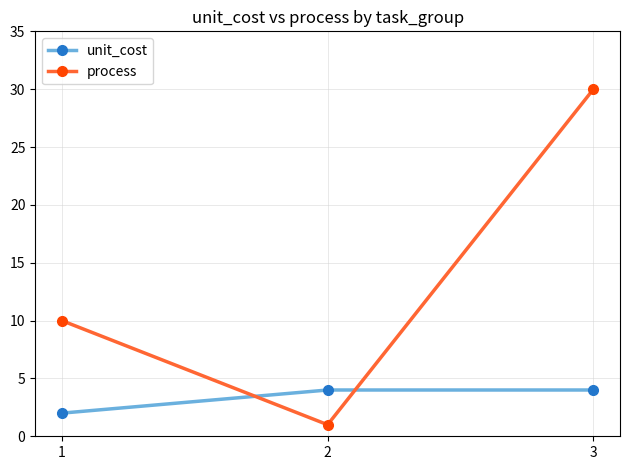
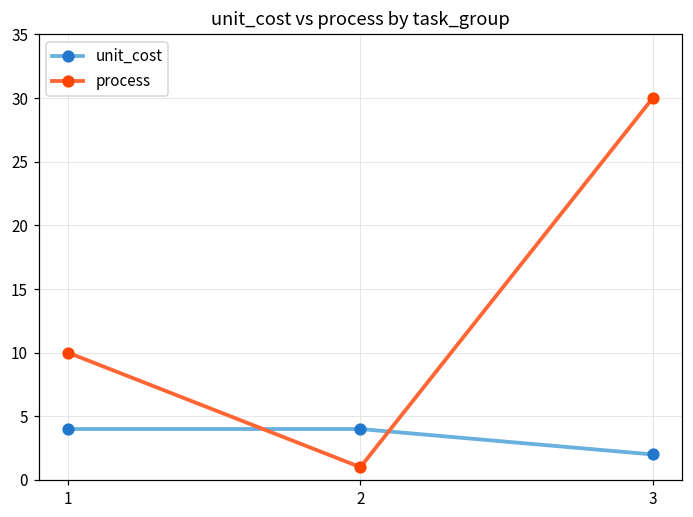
  {
    "unit_cost": {
-     "1": 2,
+     "1": 4,
      "2": 4,
-     "3": 4
+     "3": 2
    },
    "process": {
      "1": 10,
      "2": 1,
      "3": 30
    }
  }
